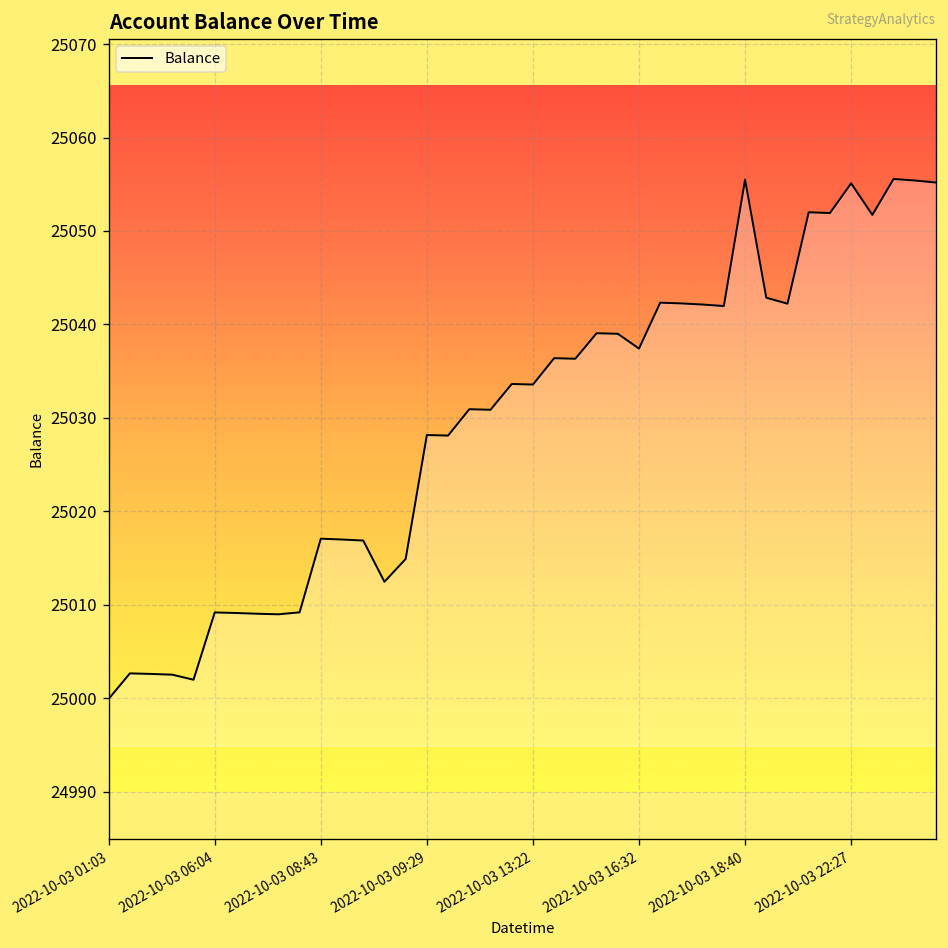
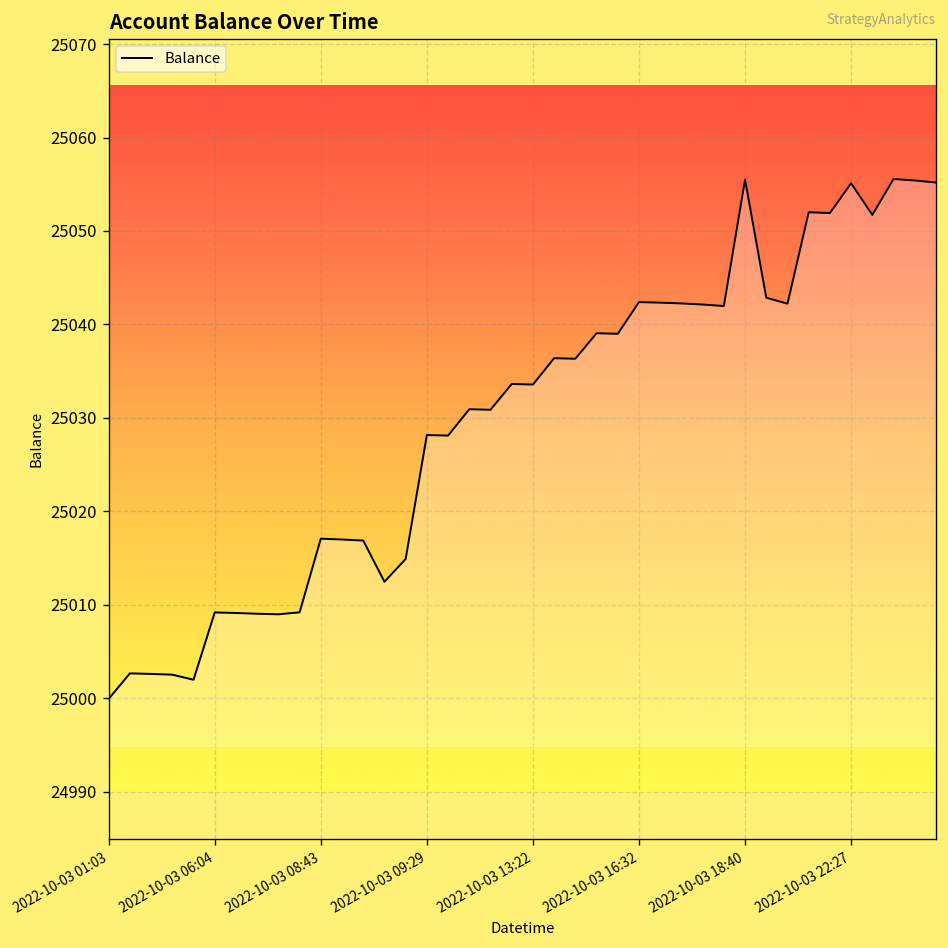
  {
    "2022-10-03 01:03": 25000,
    "2022-10-03 13:22": 25034,
-   "2022-10-03 16:32": 25037,
+   "2022-10-03 16:32": 25042,
    "2022-10-03 22:27": 25055
  }
